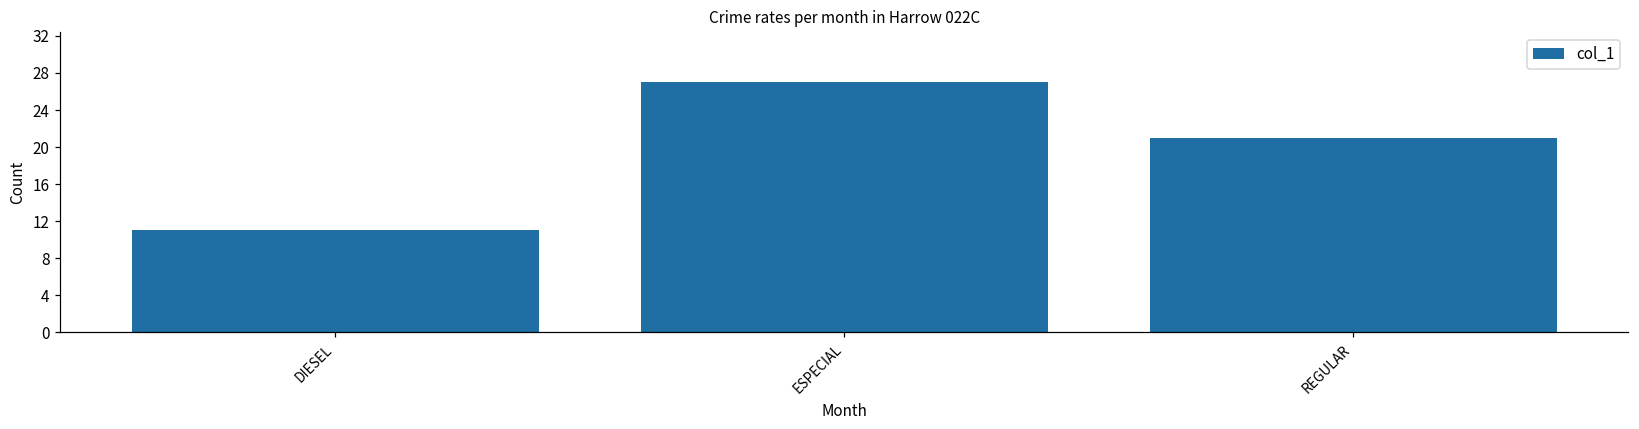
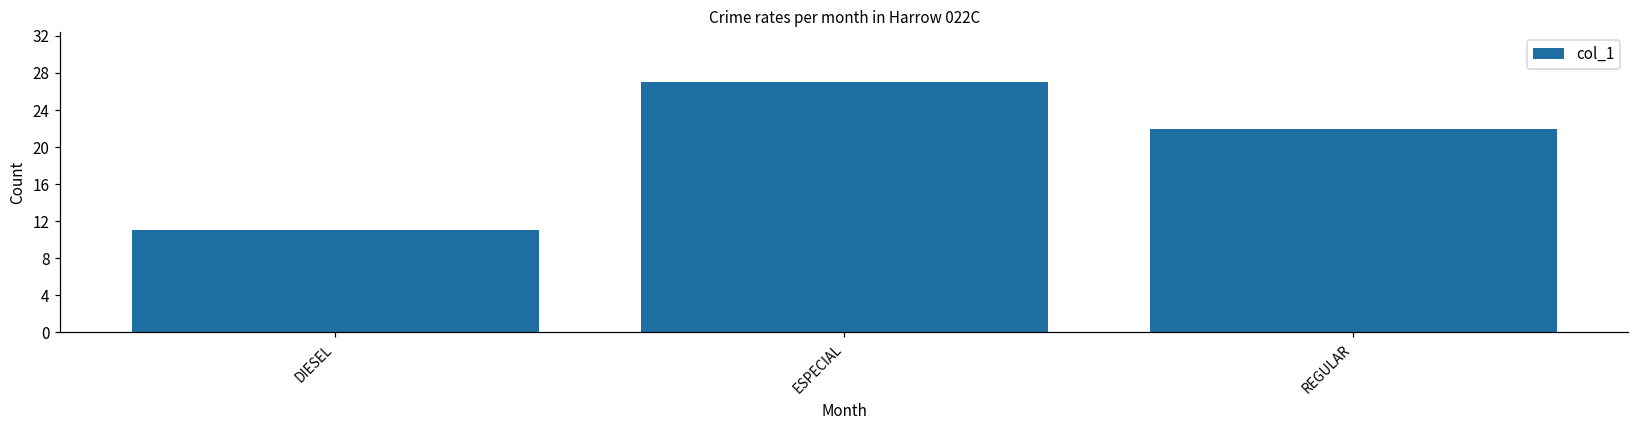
  {
    "DIESEL": 11,
    "ESPECIAL": 27,
-   "REGULAR": 21
+   "REGULAR": 22
  }
